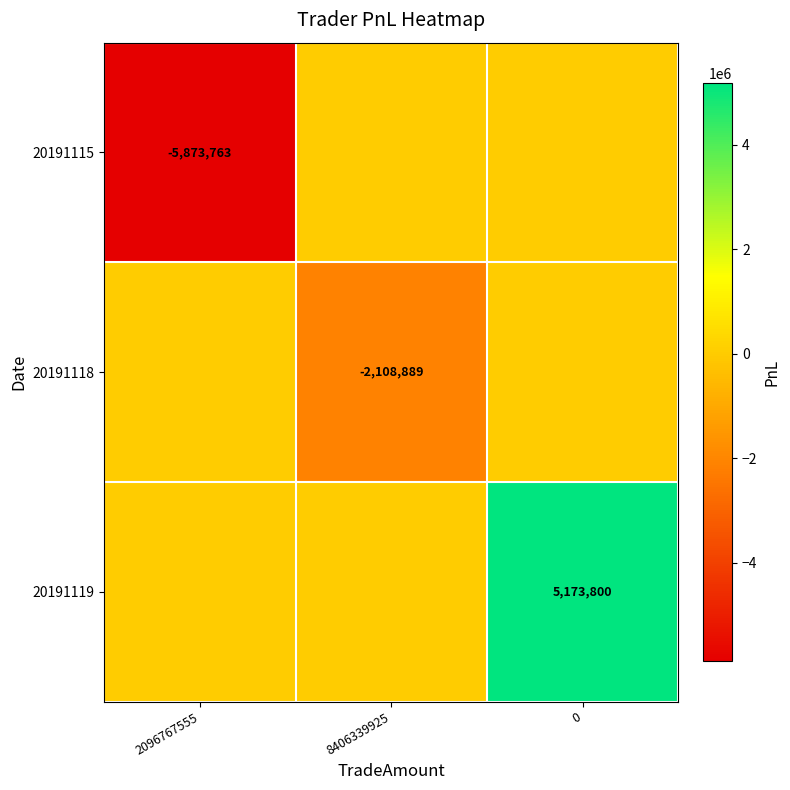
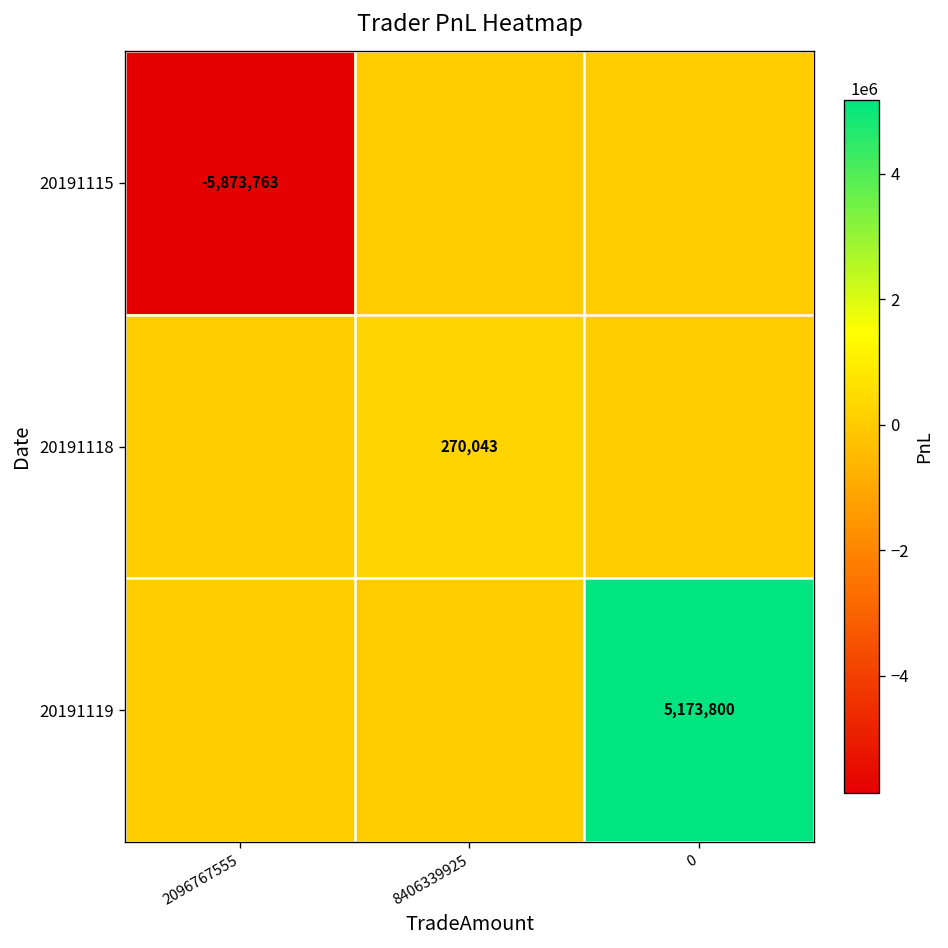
  {
    "20191115": {
      "2096767555": "-5,873,763"
    },
    "20191118": {
-     "8406339925": "-2,108,889"
+     "8406339925": "270,043"
    },
    "20191119": {
      "0": "5,173,800"
    }
  }
